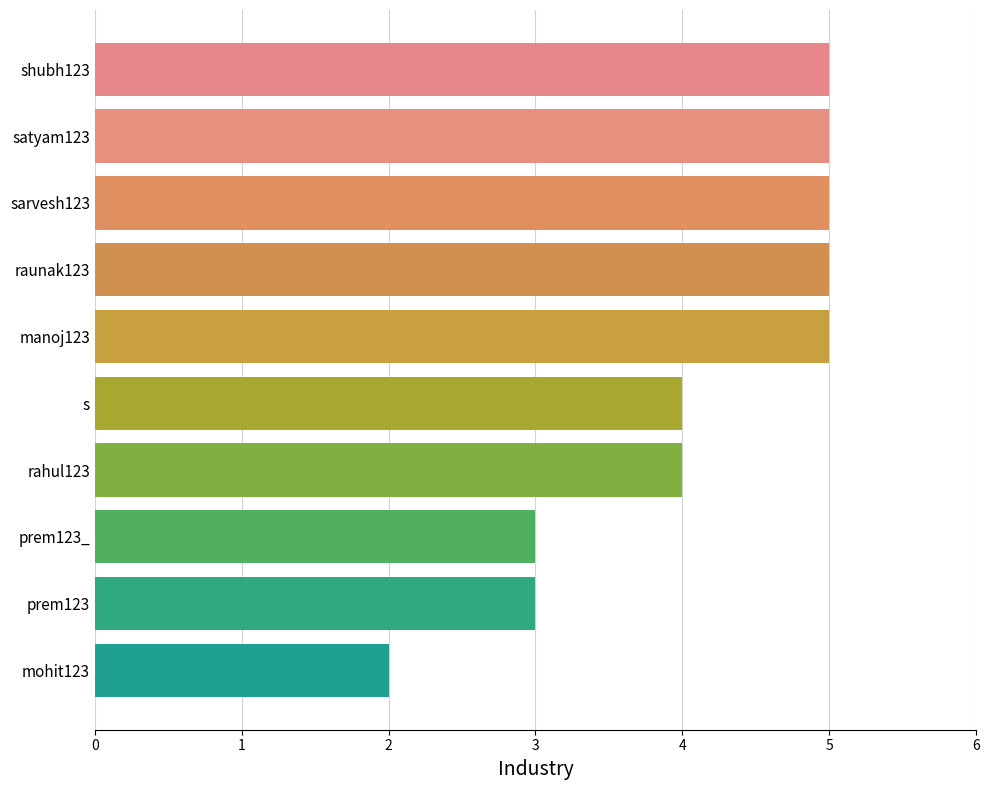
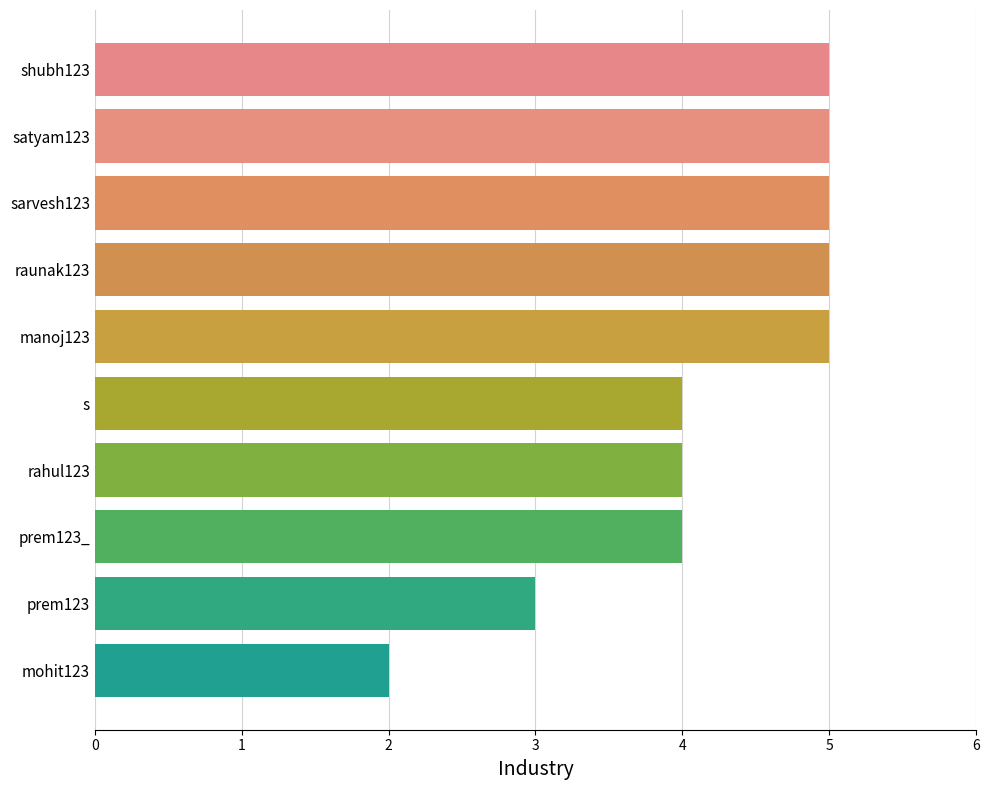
  {
    "shubh123": 5,
    "satyam123": 5,
    "sarvesh123": 5,
    "raunak123": 5,
    "manoj123": 5,
    "s": 4,
    "rahul123": 4,
-   "prem123_": 3,
+   "prem123_": 4,
    "prem123": 3,
    "mohit123": 2
  }
